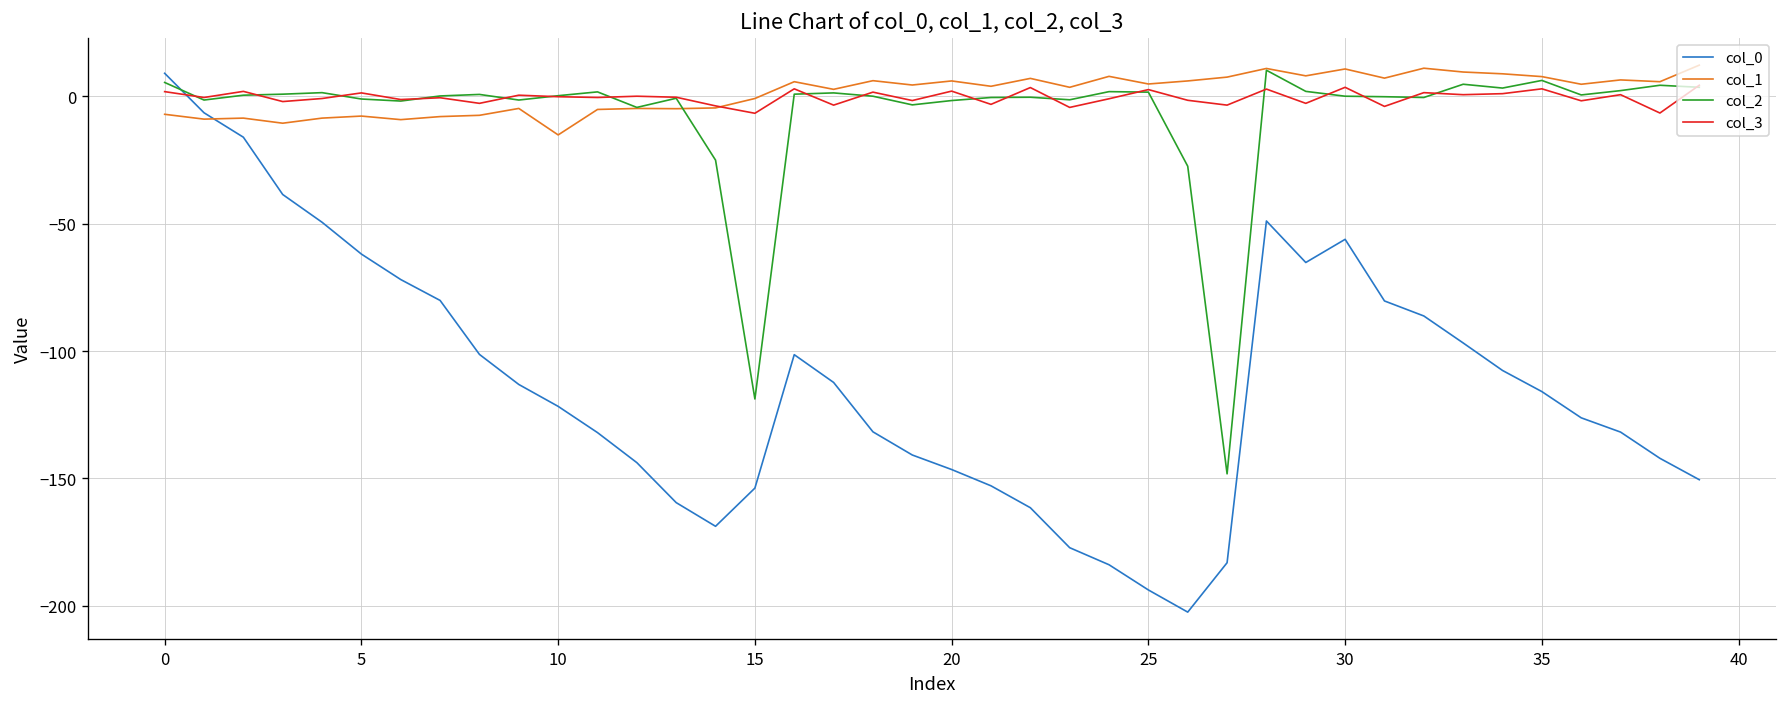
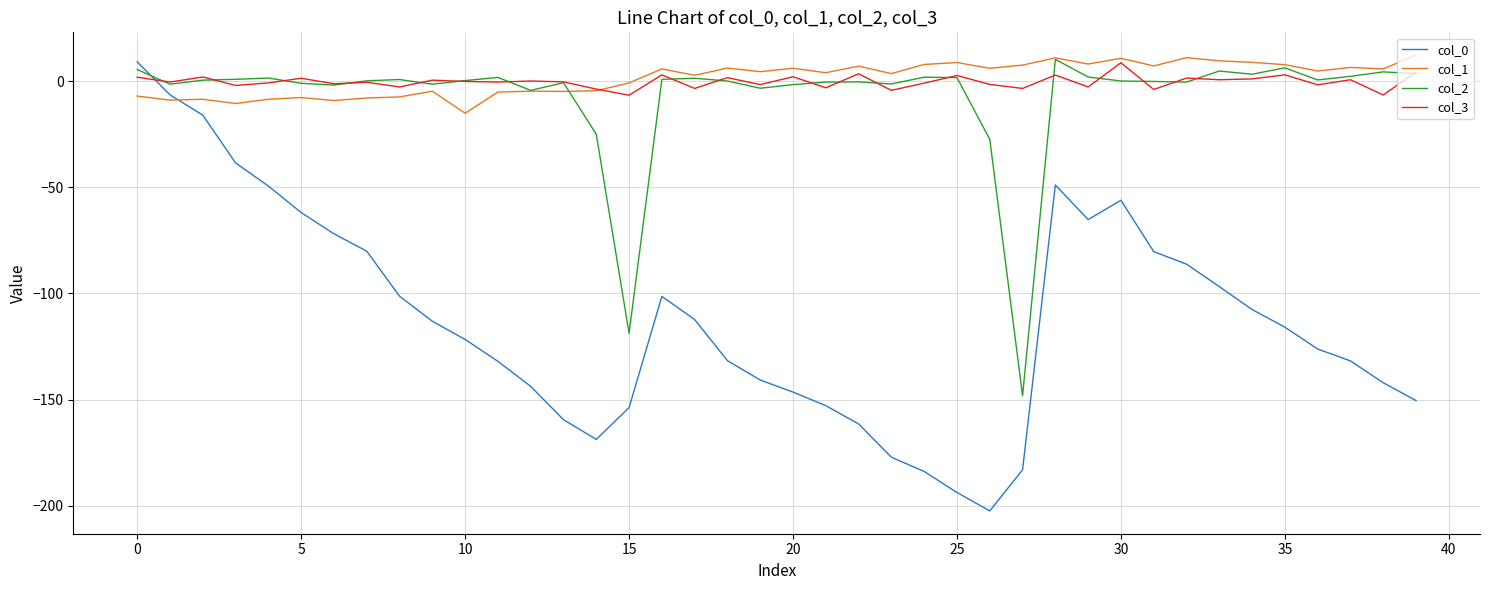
  {
    "col_0": {
      "0": 9,
      "5": -62,
      "10": -122,
      "15": -154,
      "20": -147,
      "25": -194,
      "30": -56,
      "35": -116
    },
    "col_1": {
      "0": -7,
      "5": -8,
      "10": -15,
      "15": -1,
      "20": 6,
-     "25": 5,
+     "25": 9,
      "30": 11,
      "35": 8
    },
    "col_2": {
      "0": 6,
      "5": -1,
      "15": -119,
      "20": -2,
      "30": 0,
      "35": 6
    },
    "col_3": {
      "0": 2,
      "5": 1,
      "15": -7,
      "20": 2,
-     "30": 4,
+     "30": 9,
      "35": 3
    }
  }
